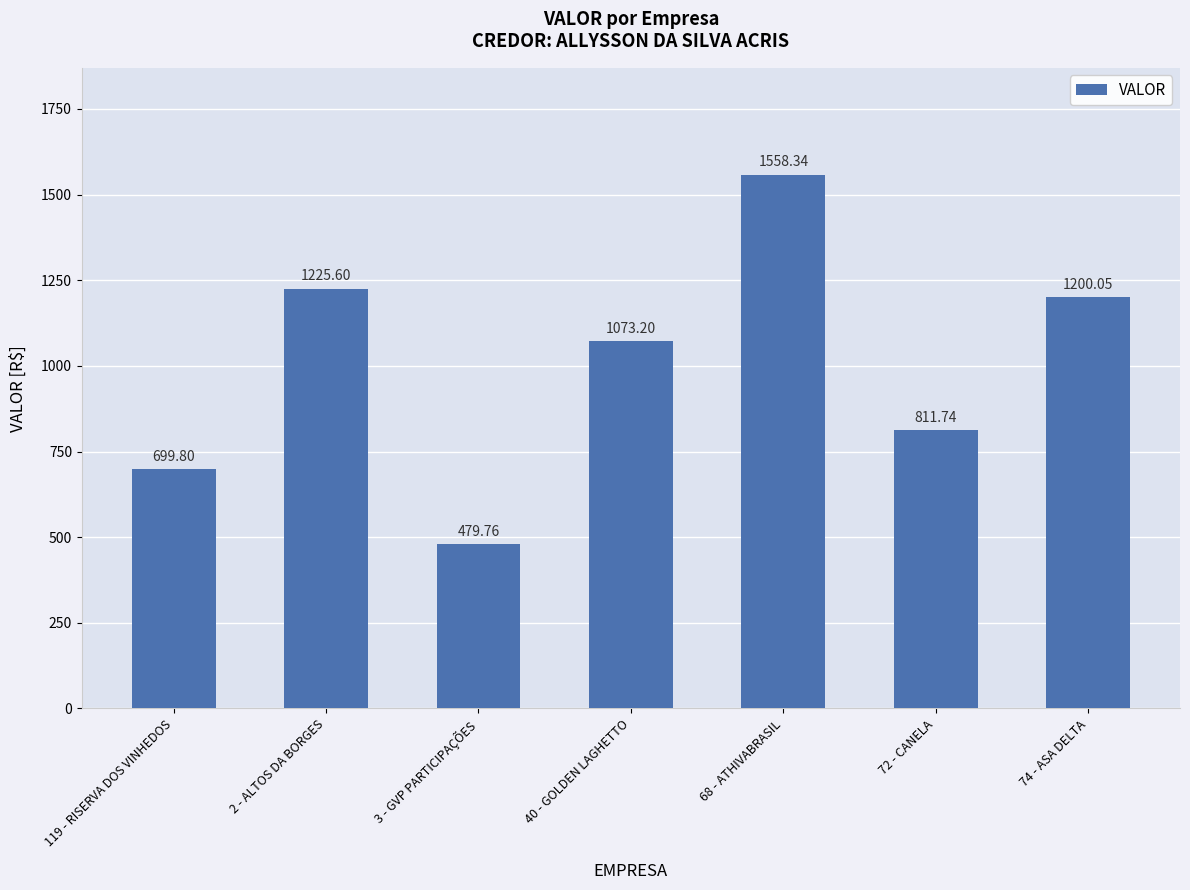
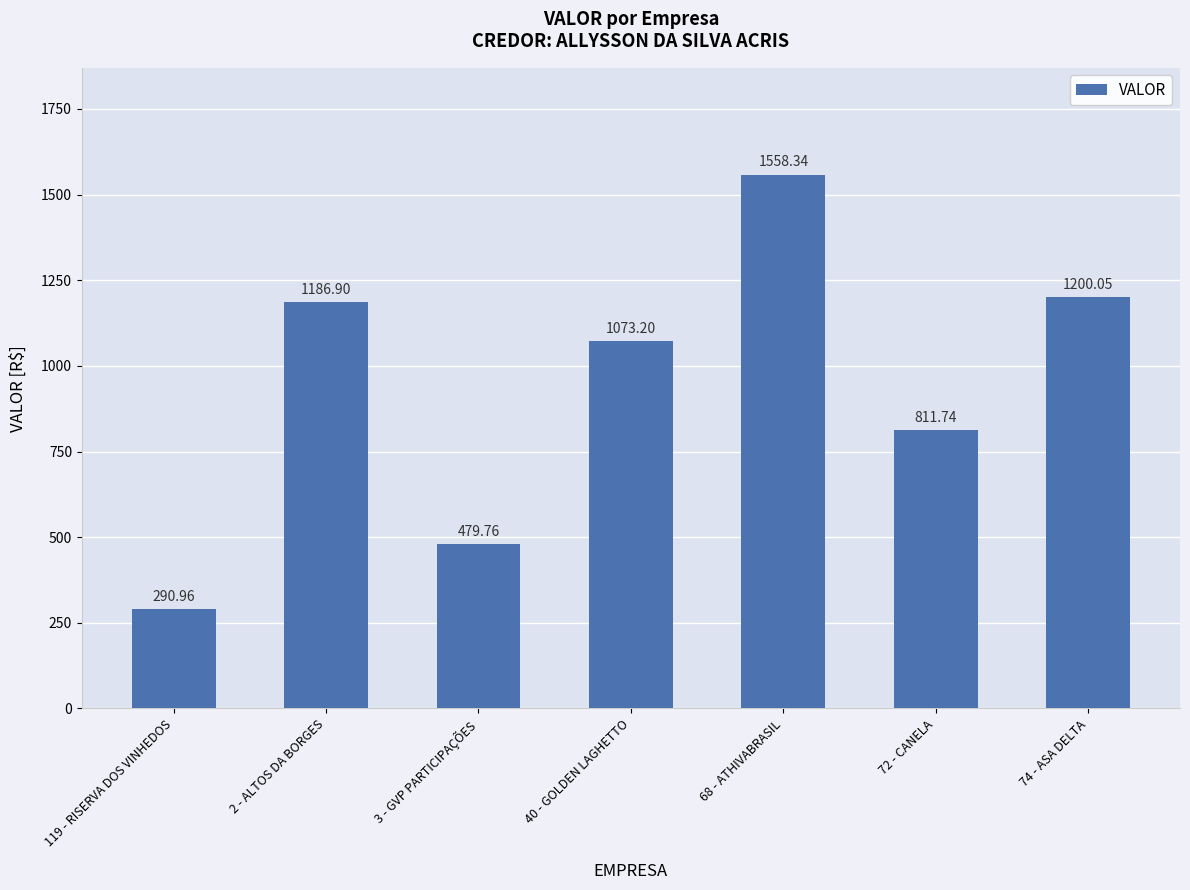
  {
-   "119 - RISERVA DOS VINHEDOS": 699.80,
-   "2 - ALTOS DA BORGES": 1225.60,
+   "119 - RISERVA DOS VINHEDOS": 290.96,
+   "2 - ALTOS DA BORGES": 1186.90,
    "3 - GVP PARTICIPAÇÕES": 479.76,
    "40 - GOLDEN LAGHETTO": 1073.20,
    "68 - ATHIVABRASIL": 1558.34,
    "72 - CANELA": 811.74,
    "74 - ASA DELTA": 1200.05
  }
